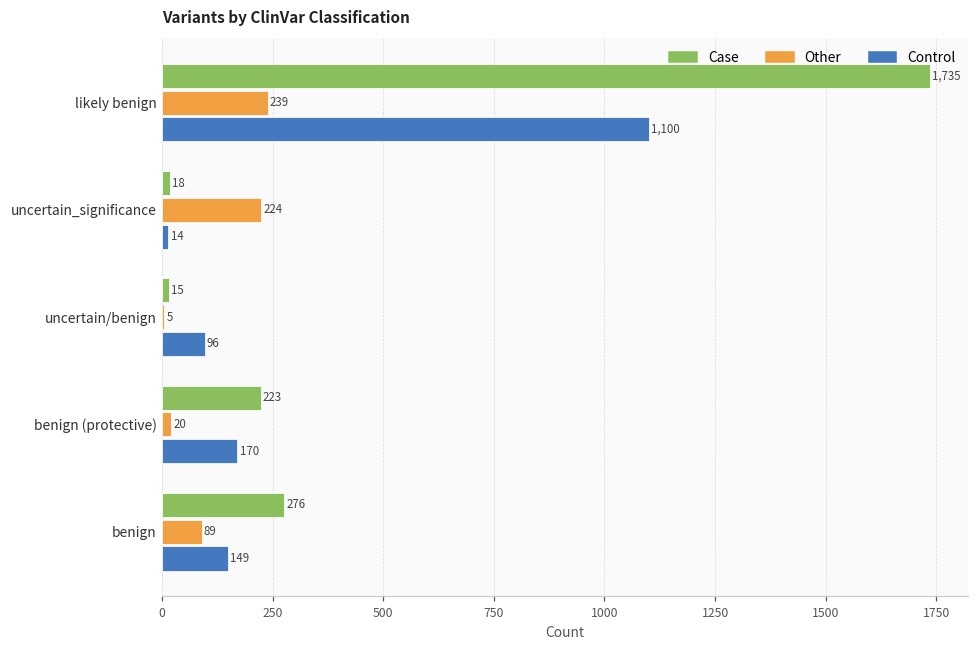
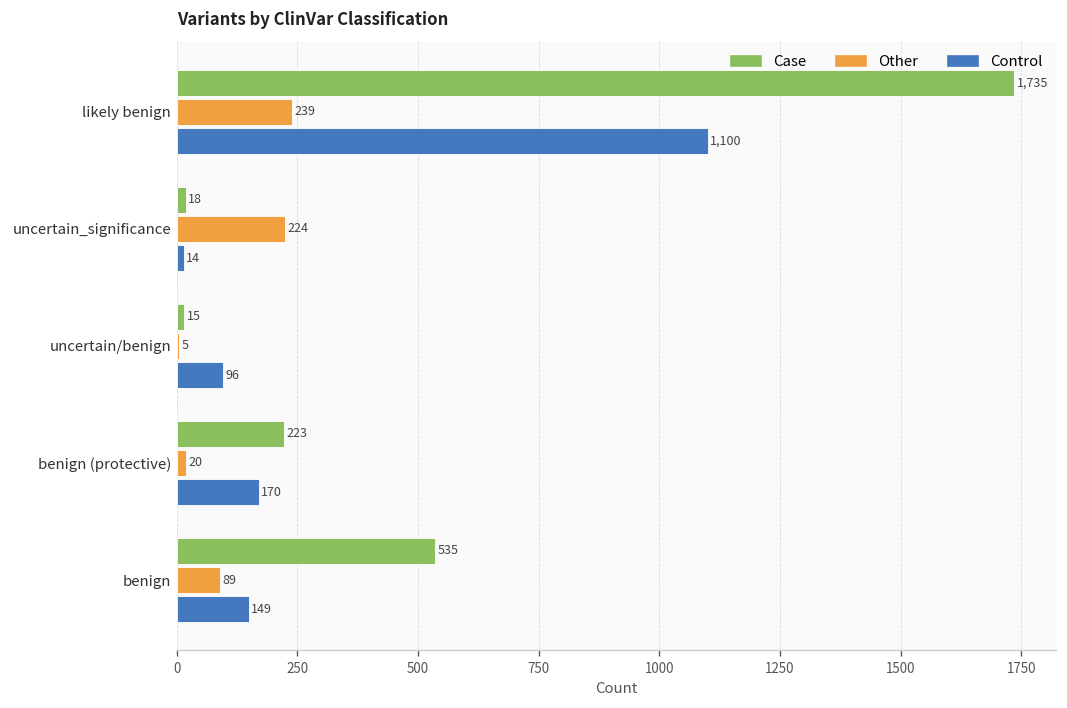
  {
    "Case": {
      "likely benign": "1,735",
      "uncertain_significance": "18",
      "uncertain/benign": "15",
      "benign (protective)": "223",
-     "benign": "276"
+     "benign": "535"
    },
    "Other": {
      "likely benign": "239",
      "uncertain_significance": "224",
      "uncertain/benign": "5",
      "benign (protective)": "20",
      "benign": "89"
    },
    "Control": {
      "likely benign": "1,100",
      "uncertain_significance": "14",
      "uncertain/benign": "96",
      "benign (protective)": "170",
      "benign": "149"
    }
  }
